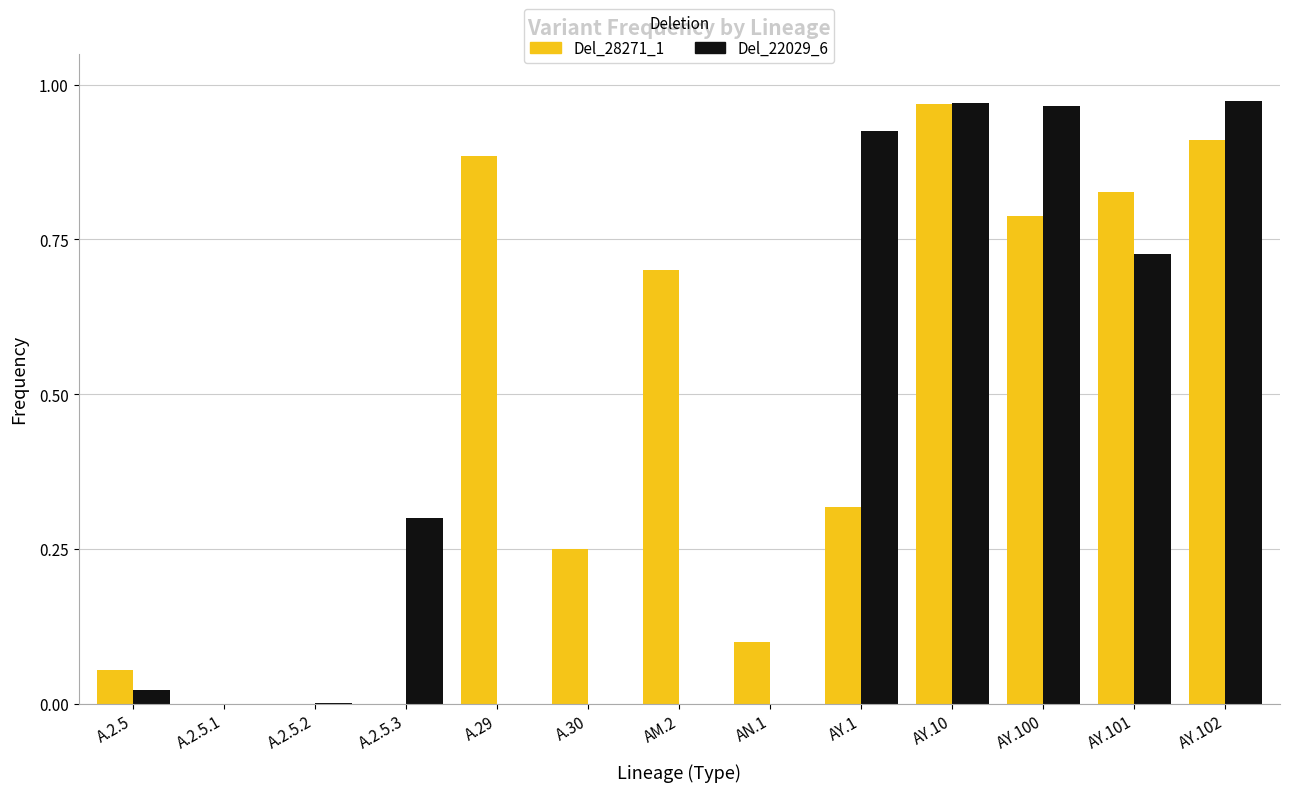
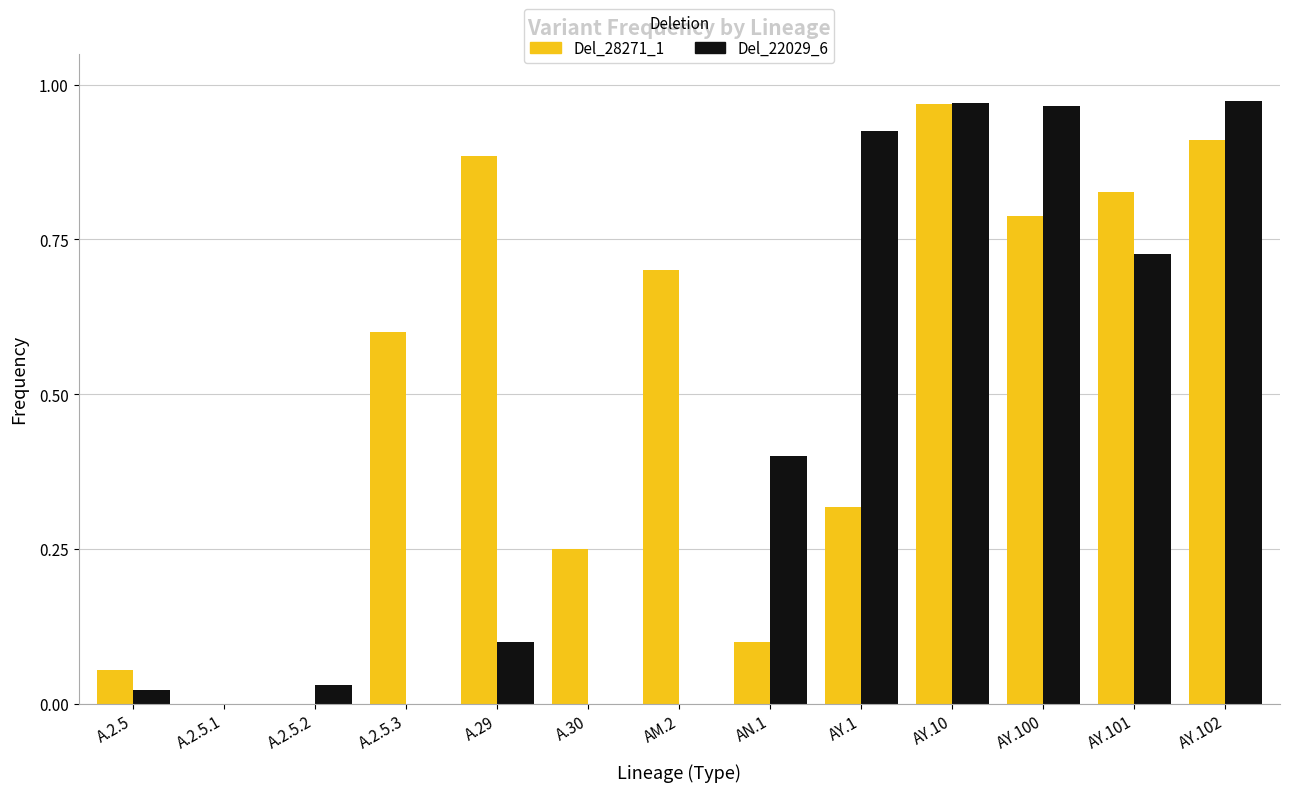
  {
    "Del_28271_1": {
      "A.2.5": 0.05,
      "A.2.5.1": 0.0,
      "A.2.5.2": 0.0,
-     "A.2.5.3": 0.0,
+     "A.2.5.3": 0.6,
      "A.29": 0.89,
      "A.30": 0.25,
      "AM.2": 0.7,
      "AN.1": 0.1,
      "AY.1": 0.32,
      "AY.10": 0.97,
      "AY.100": 0.79,
      "AY.101": 0.83,
      "AY.102": 0.91
    },
    "Del_22029_6": {
      "A.2.5": 0.02,
      "A.2.5.1": 0.00,
-     "A.2.5.2": 0.00,
-     "A.2.5.3": 0.3,
-     "A.29": 0.0,
+     "A.2.5.2": 0.03,
+     "A.2.5.3": 0.0,
+     "A.29": 0.1,
      "A.30": 0.00,
      "AM.2": 0.00,
-     "AN.1": 0.0,
+     "AN.1": 0.4,
      "AY.1": 0.93,
      "AY.10": 0.97,
      "AY.100": 0.97,
      "AY.101": 0.73,
      "AY.102": 0.97
    }
  }
